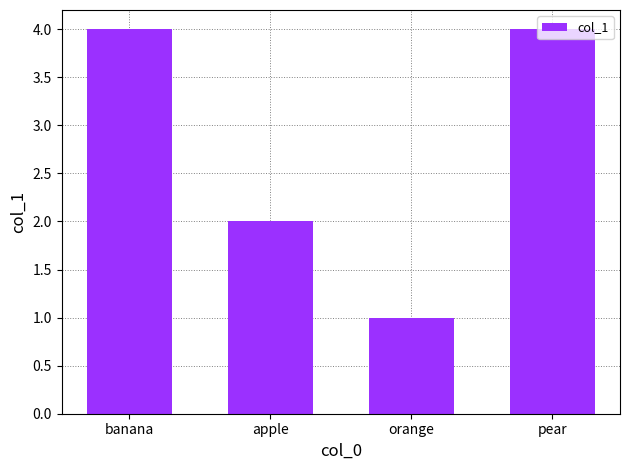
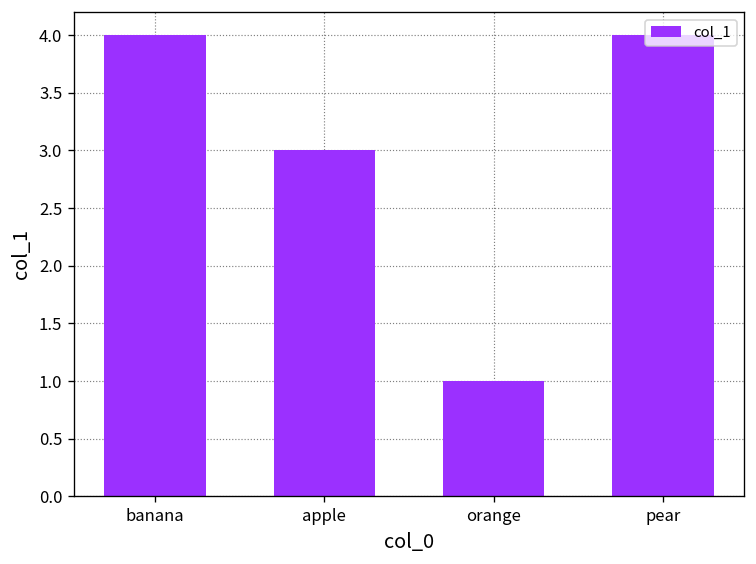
  {
    "banana": 4,
-   "apple": 2,
+   "apple": 3,
    "orange": 1
  }
